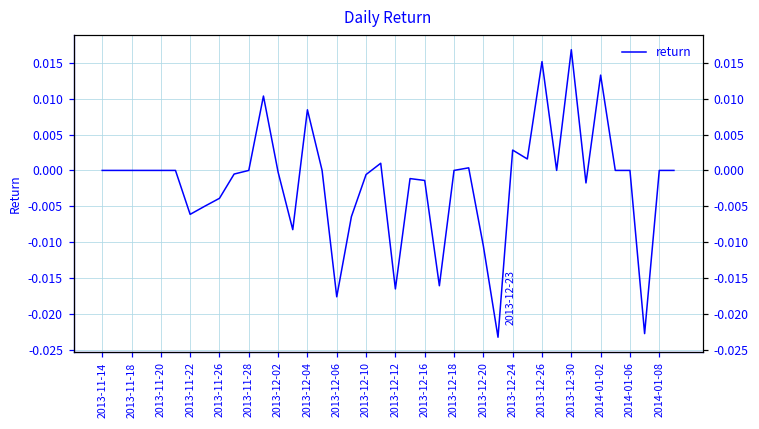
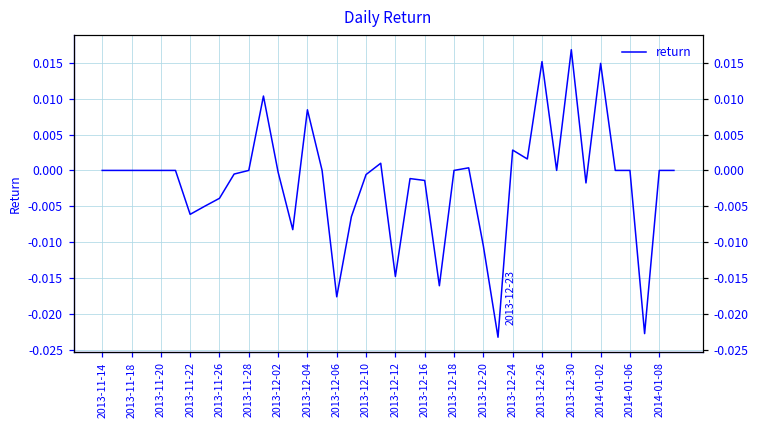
  {
    "2013-11-14": 0.000,
    "2013-11-18": 0.000,
    "2013-11-20": 0.000,
    "2013-11-22": -0.006,
    "2013-11-26": -0.004,
    "2013-11-28": 0.000,
    "2013-12-02": 0.000,
    "2013-12-04": 0.008,
    "2013-12-06": -0.018,
    "2013-12-10": -0.001,
-   "2013-12-12": -0.017,
+   "2013-12-12": -0.015,
    "2013-12-16": -0.001,
    "2013-12-18": 0.000,
    "2013-12-20": -0.011,
    "2013-12-24": 0.003,
    "2013-12-26": 0.015,
    "2013-12-30": 0.017,
-   "2014-01-02": 0.013,
+   "2014-01-02": 0.015,
    "2014-01-06": 0.000,
    "2014-01-08": 0.000
  }
